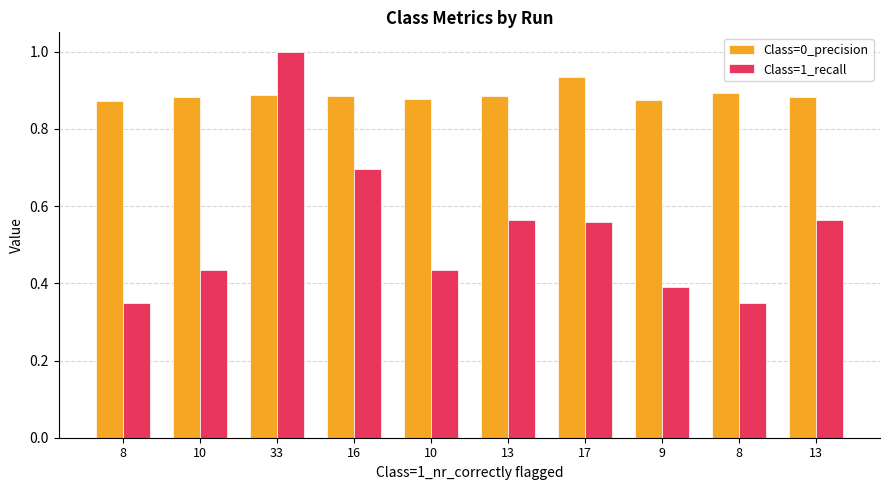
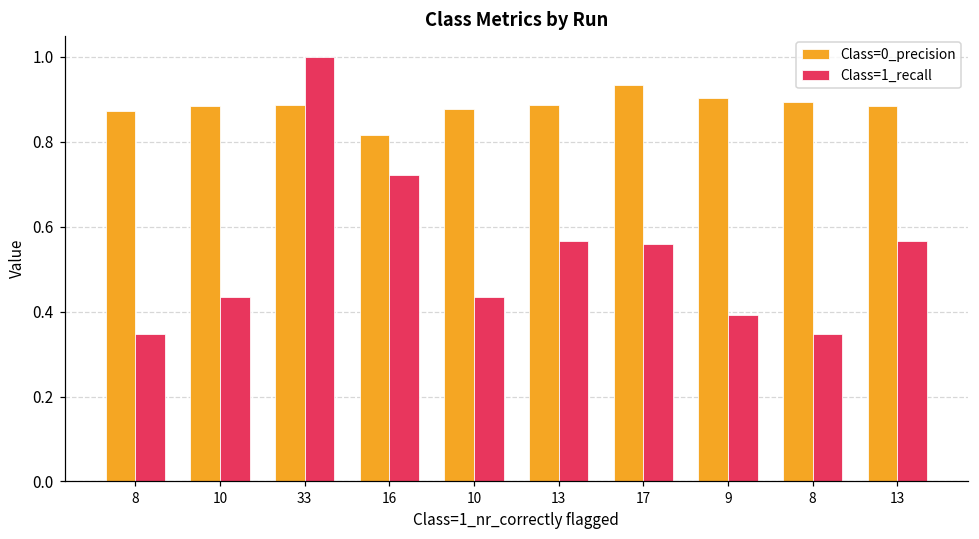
  {
    "Class=0_precision": {
      "33": 0.89,
-     "16": 0.89,
+     "16": 0.82,
      "17": 0.93,
-     "9": 0.88
+     "9": 0.90
    },
    "Class=1_recall": {
      "33": 1.00,
-     "16": 0.70,
+     "16": 0.72,
      "17": 0.56,
      "9": 0.39
    }
  }
